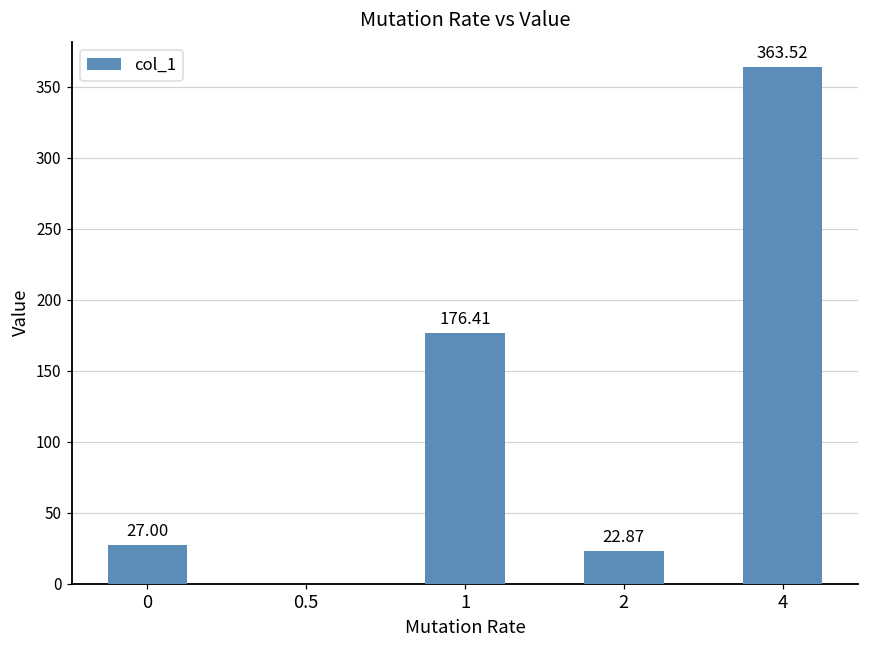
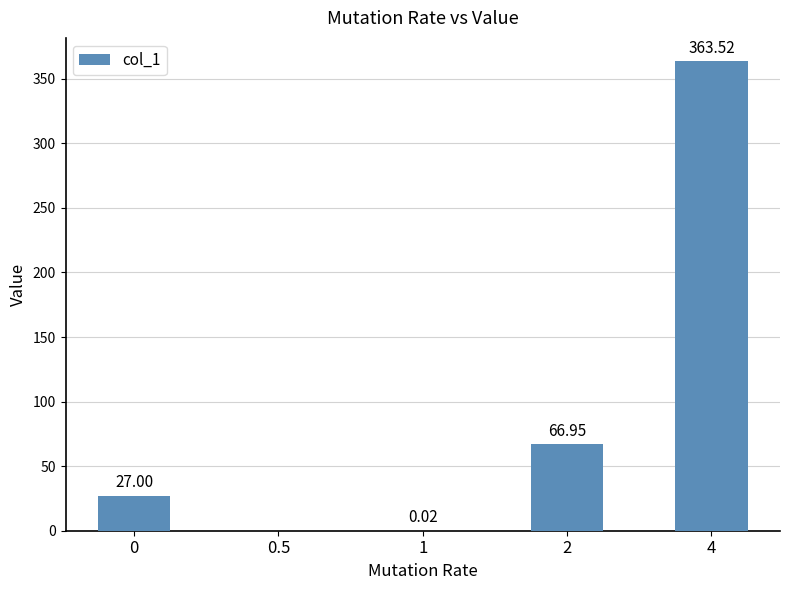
  {
    "0": 27.00,
-   "1": 176.41,
-   "2": 22.87,
+   "1": 0.02,
+   "2": 66.95,
    "4": 363.52
  }
